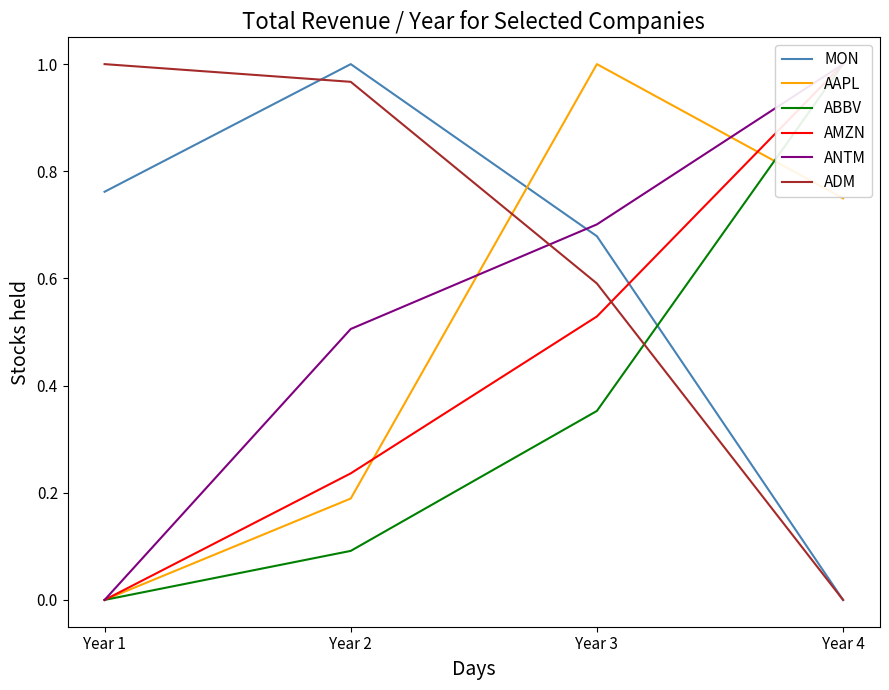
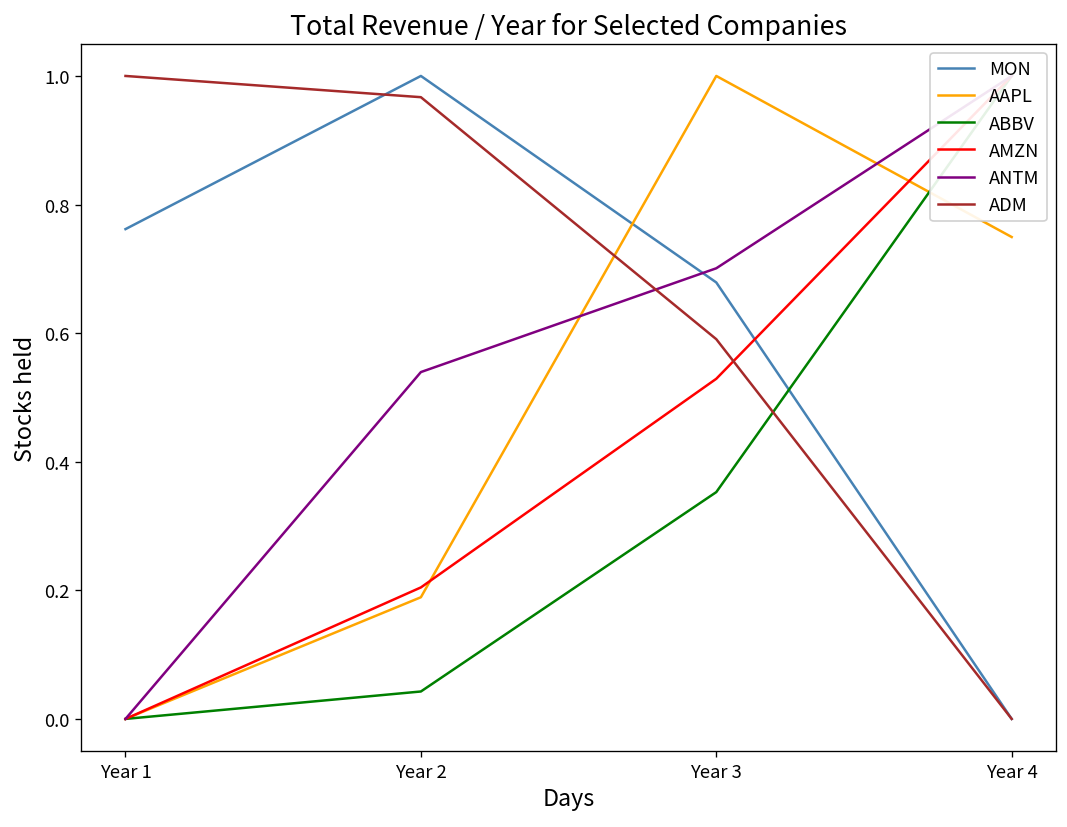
  {
    "MON": {
      "Year 1": 0.76,
      "Year 2": 1.00,
      "Year 3": 0.68
    },
    "AAPL": {
      "Year 2": 0.19,
      "Year 3": 1.00,
      "Year 4": 0.75
    },
    "ABBV": {
-     "Year 2": 0.09,
+     "Year 2": 0.04,
      "Year 3": 0.35
    },
    "AMZN": {
-     "Year 2": 0.24,
+     "Year 2": 0.20,
      "Year 3": 0.53
    },
    "ANTM": {
-     "Year 2": 0.51,
+     "Year 2": 0.54,
      "Year 3": 0.70
    },
    "ADM": {
      "Year 1": 1.00,
      "Year 2": 0.97,
      "Year 3": 0.59
    }
  }
